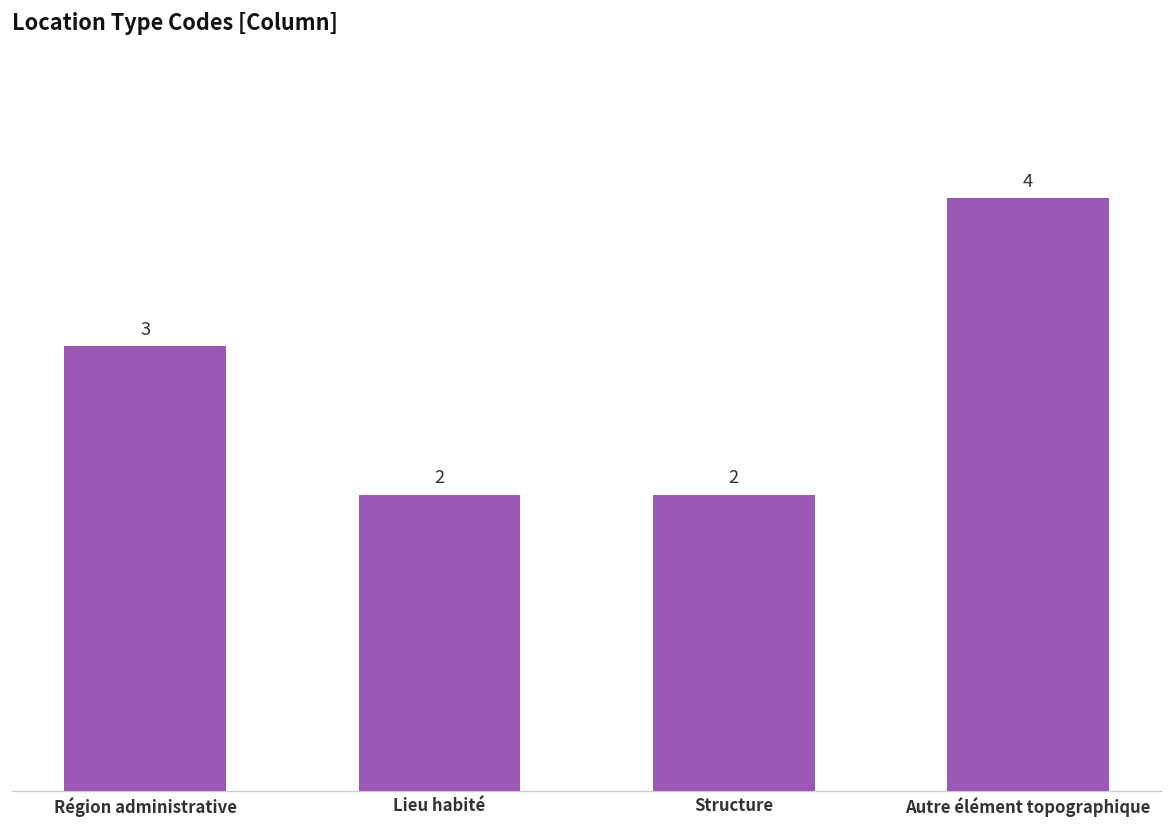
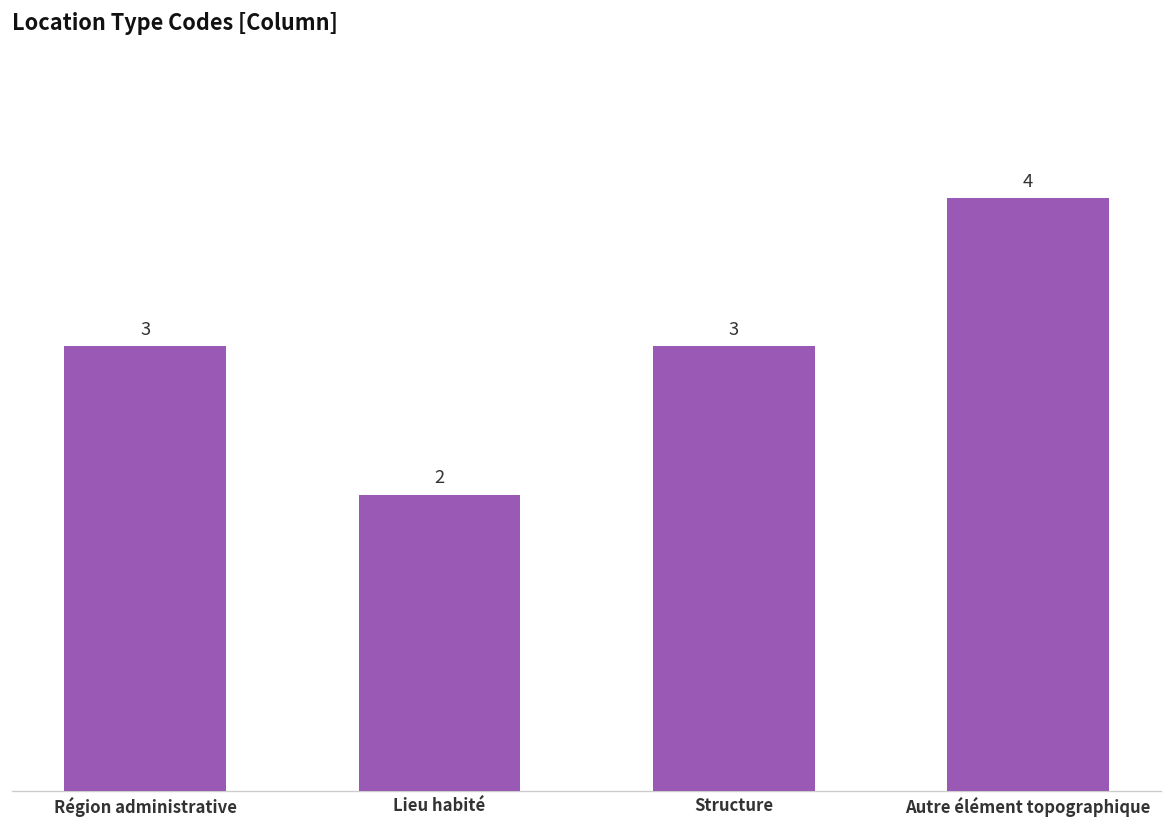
  {
    "Région administrative": 3,
    "Lieu habité": 2,
-   "Structure": 2,
+   "Structure": 3,
    "Autre élément topographique": 4
  }
